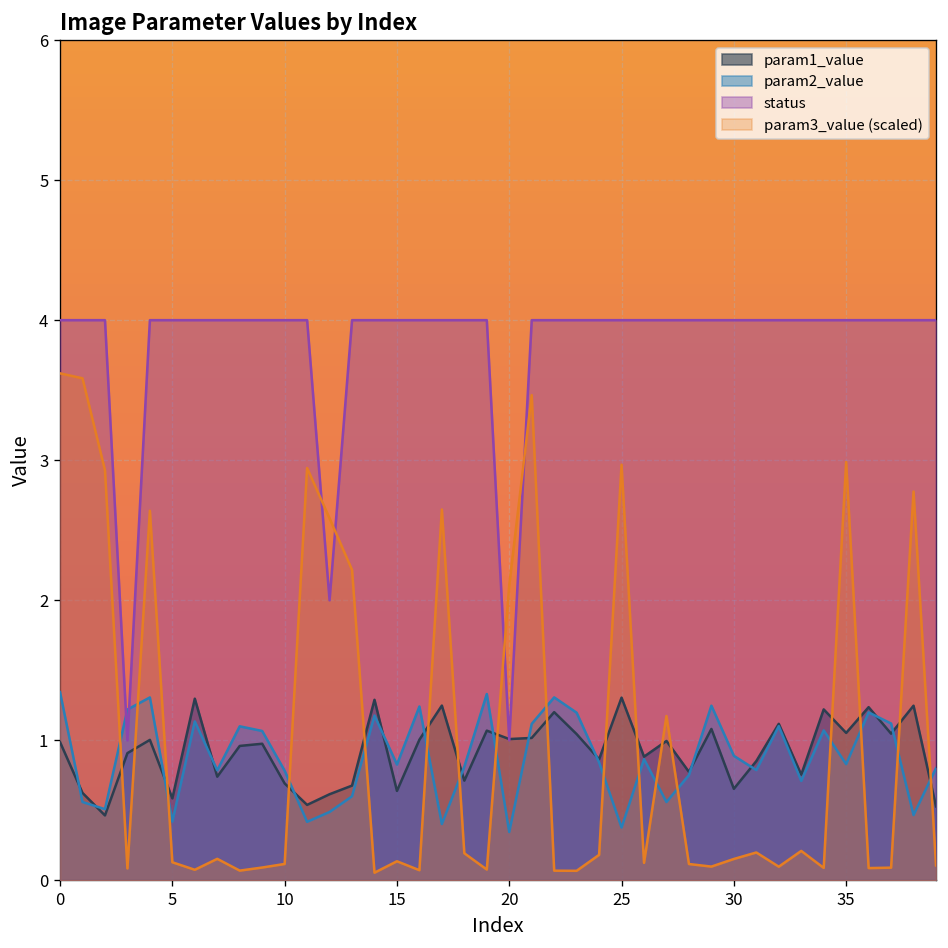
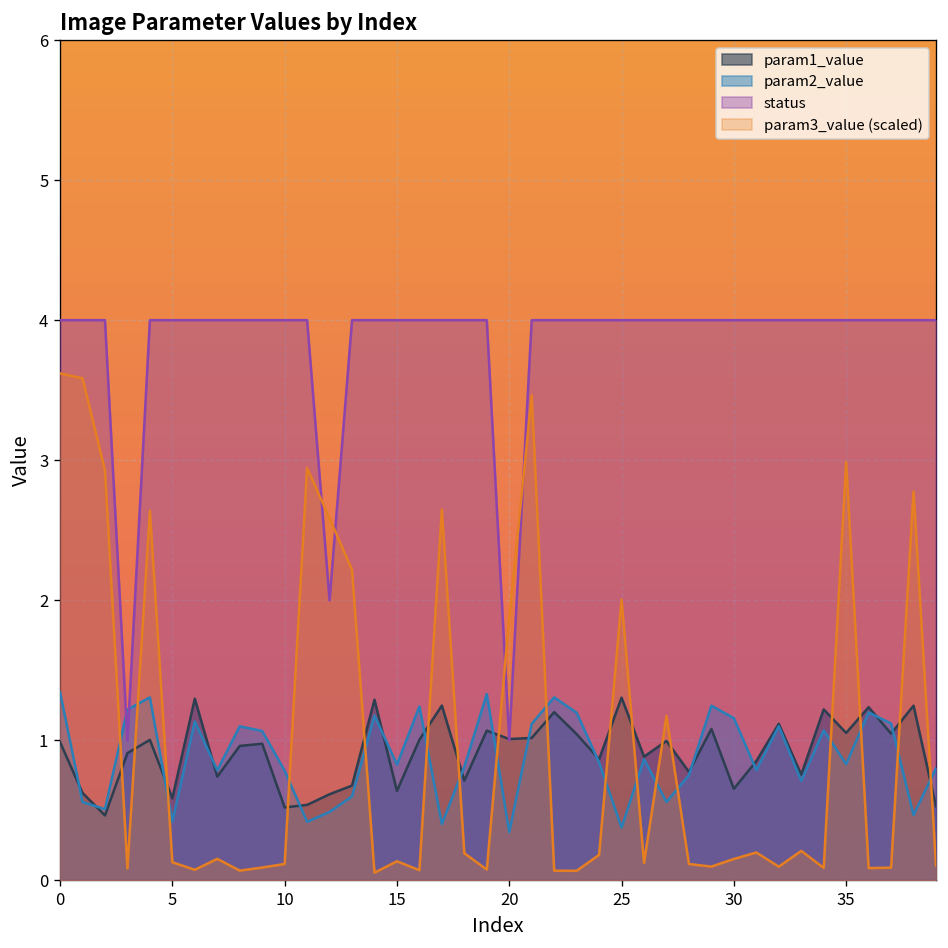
  {
    "param1_value": {
      "0": 0.99,
      "5": 0.59,
-     "10": 0.69,
+     "10": 0.52,
      "15": 0.64,
      "25": 1.31,
      "30": 0.65,
      "35": 1.05
    },
    "param2_value": {
      "0": 1.34,
      "5": 0.42,
      "10": 0.78,
      "15": 0.83,
      "20": 0.35,
      "25": 0.38,
-     "30": 0.89,
+     "30": 1.16,
      "35": 0.83
    },
    "status": {
      "0": 4.00,
      "5": 4.00,
      "10": 4.00,
      "15": 4.00,
      "25": 4.00,
      "30": 4.00,
      "35": 4.00
    },
    "param3_value (scaled)": {
      "0": 3.62,
      "5": 0.13,
      "10": 0.12,
      "15": 0.14,
-     "20": 2.11,
-     "25": 2.97,
+     "20": 1.88,
+     "25": 2.01,
      "30": 0.15,
      "35": 2.99
    }
  }
